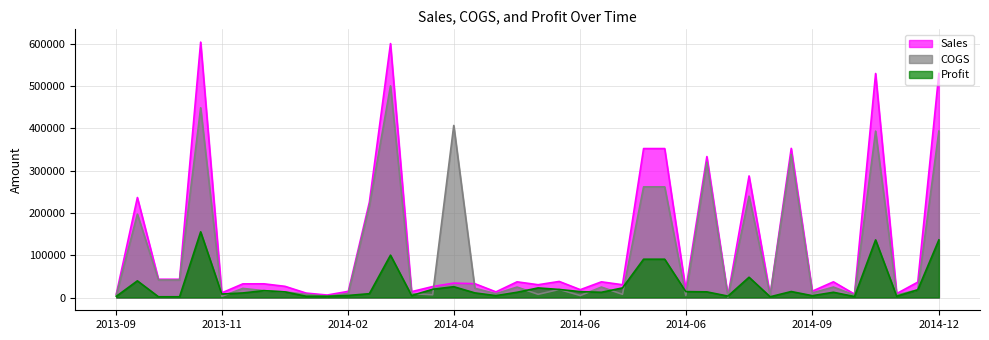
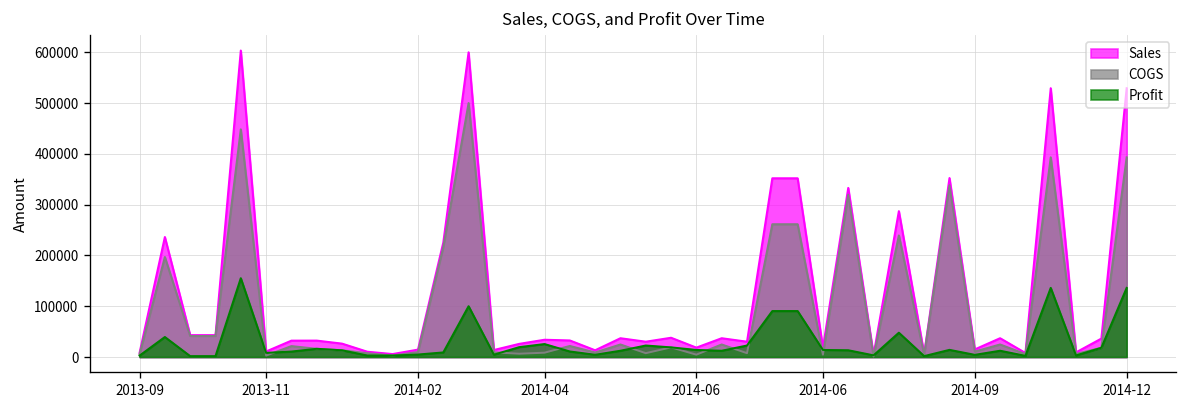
  {
    "Sales": {
      "2014-04": 30000
    },
    "COGS": {
-     "2014-04": 410000
+     "2014-04": 10000
    },
    "Profit": {
      "2014-04": 30000
    }
  }
